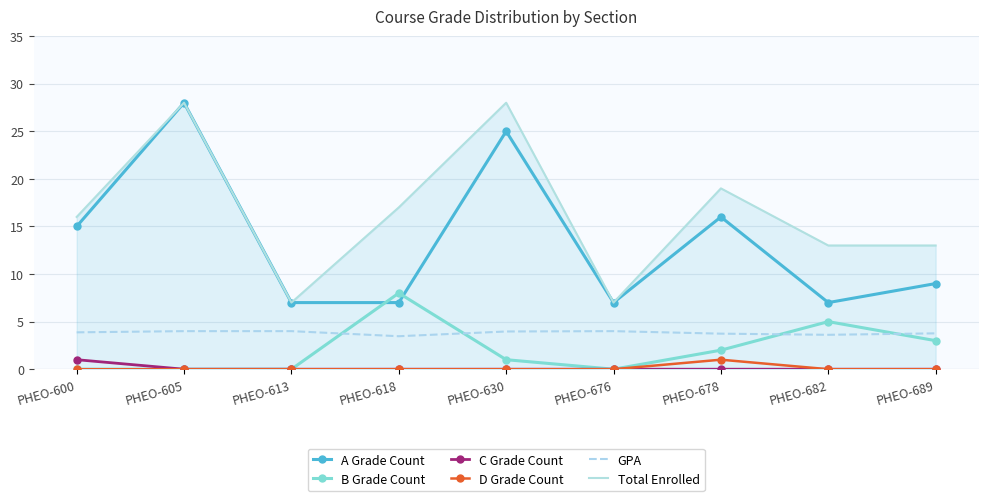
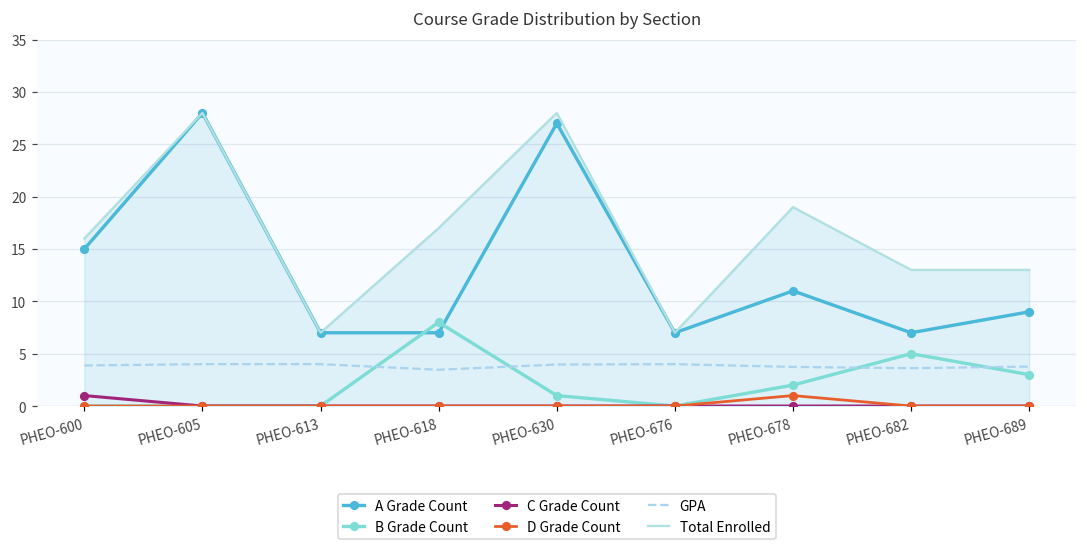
  {
    "A Grade Count": {
      "PHEO-600": 15,
      "PHEO-618": 7,
-     "PHEO-630": 25,
-     "PHEO-678": 16,
+     "PHEO-630": 27,
+     "PHEO-678": 11,
      "PHEO-682": 7,
      "PHEO-689": 9
    },
    "C Grade Count": {
      "PHEO-600": 1,
      "PHEO-678": 0
    },
    "D Grade Count": {
      "PHEO-678": 1
    }
  }
